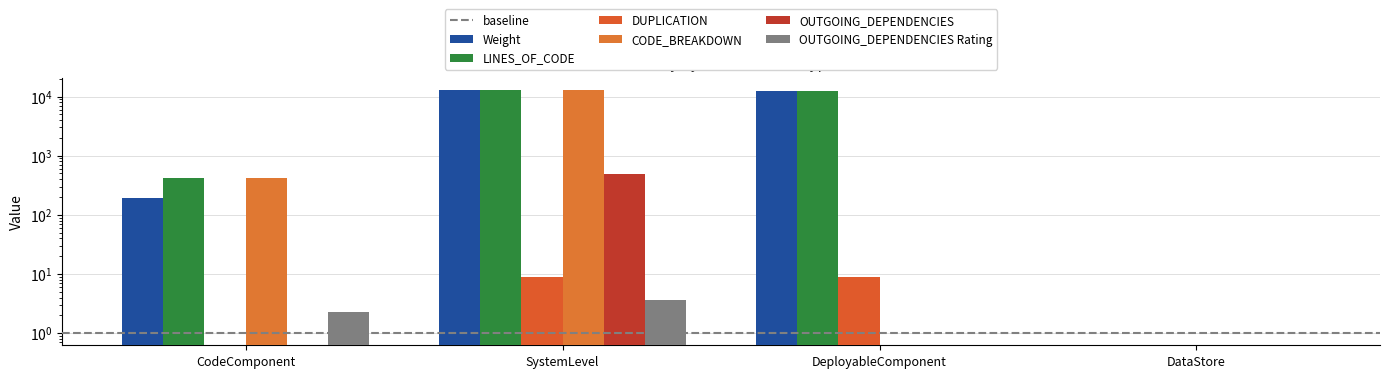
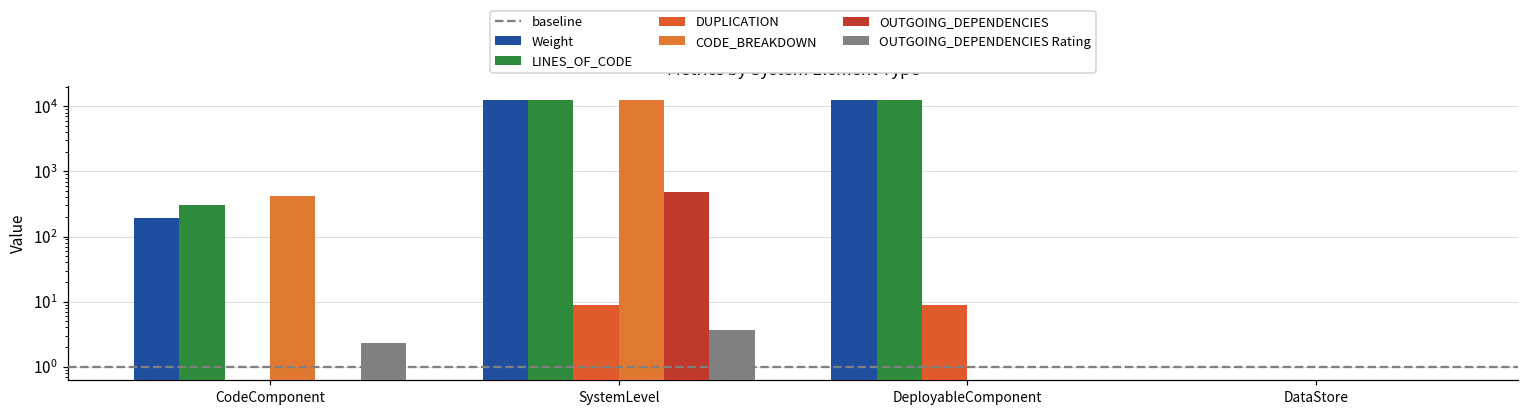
  {
    "Weight": {
      "CodeComponent": 190,
      "SystemLevel": 13000,
      "DeployableComponent": 13000
    },
    "LINES_OF_CODE": {
-     "CodeComponent": 400,
+     "CodeComponent": 300,
      "SystemLevel": 13000,
      "DeployableComponent": 13000
    },
    "OUTGOING_DEPENDENCIES Rating": {
      "CodeComponent": 2.3,
      "SystemLevel": 4
    }
  }
